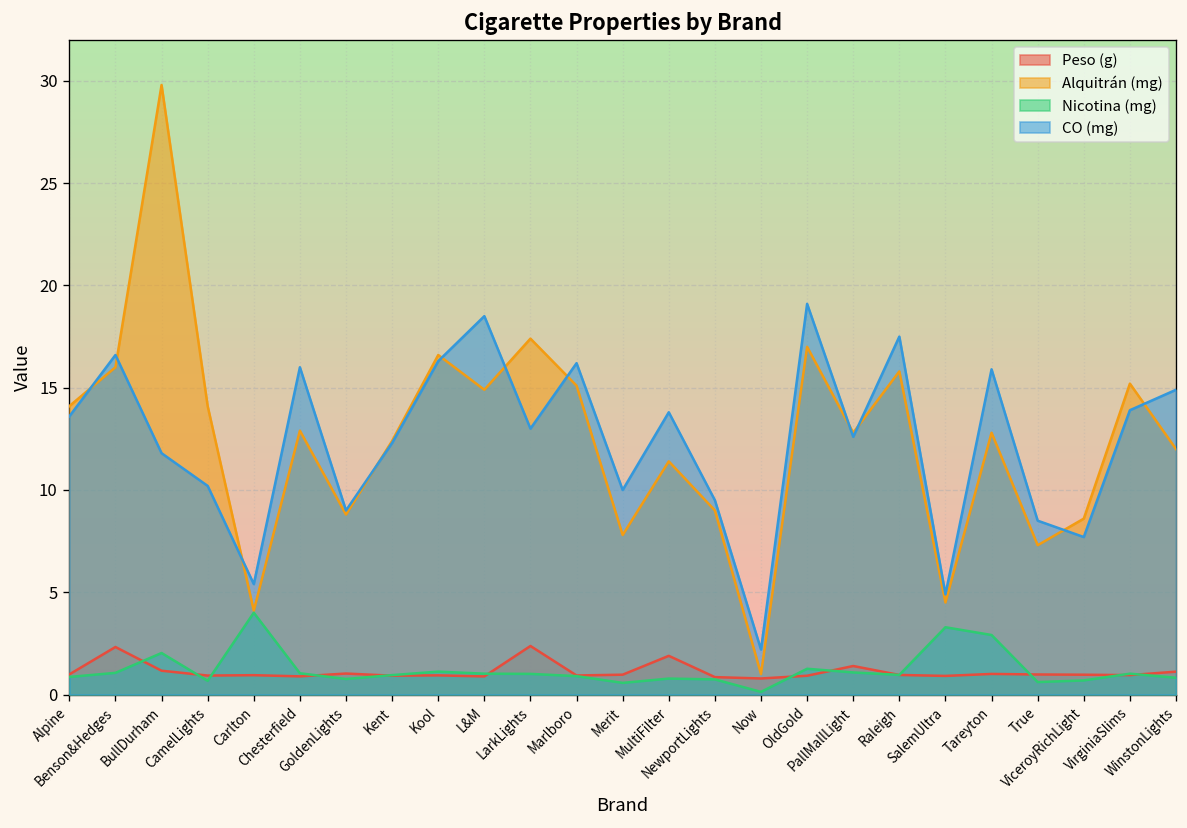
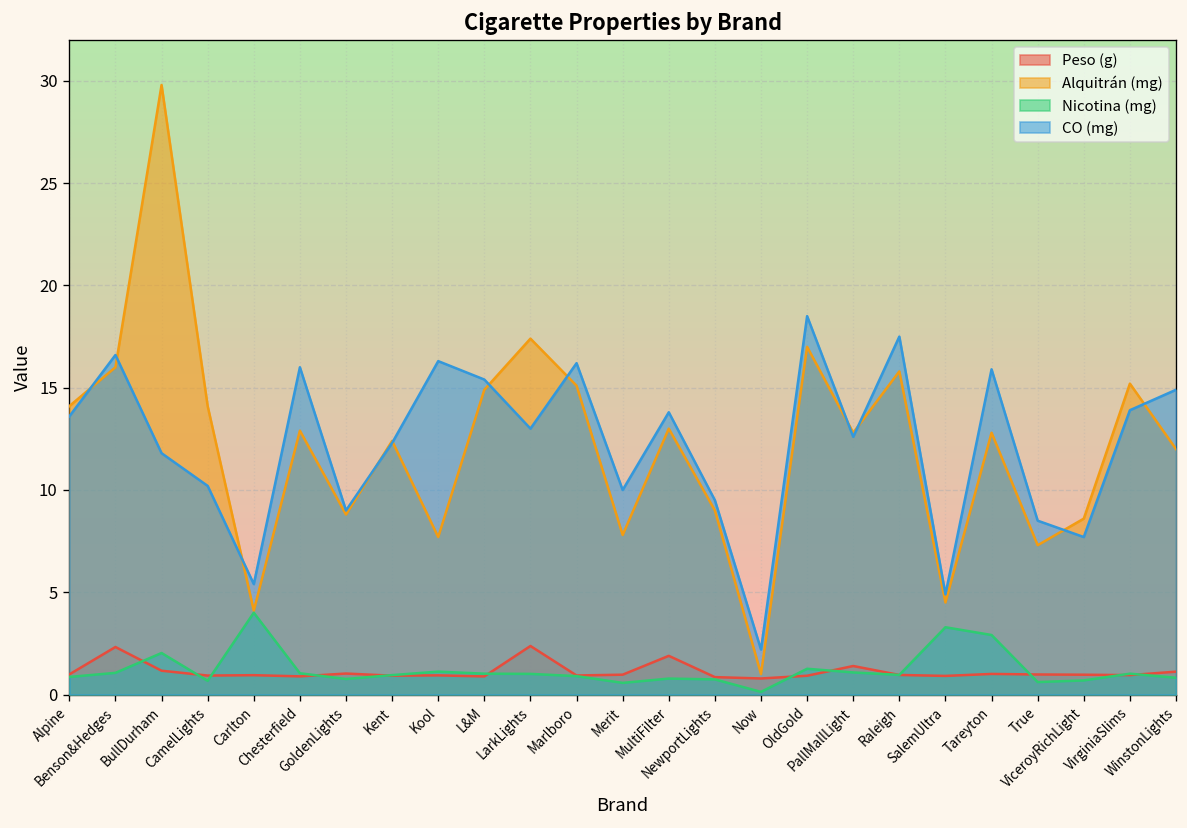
  {
    "Peso (g)": {
      "Benson&Hedges": 2.3,
      "BullDurham": 1.2,
      "CamelLights": 0.9,
      "Carlton": 0.9,
      "GoldenLights": 1.0,
      "Kool": 0.9,
      "LarkLights": 2.4,
      "Merit": 1.0,
      "MultiFilter": 1.9,
      "Now": 0.8,
      "OldGold": 0.9,
      "PallMallLight": 1.4,
      "SalemUltra": 0.9,
      "Tareyton": 1.0,
      "True": 1.0,
      "ViceroyRichLight": 1.0,
      "WinstonLights": 1.1
    },
    "Alquitrán (mg)": {
      "Alpine": 14.1,
      "Benson&Hedges": 16.0,
      "BullDurham": 29.8,
      "CamelLights": 14.1,
      "Chesterfield": 12.9,
      "GoldenLights": 8.8,
-     "Kool": 16.6,
+     "Kool": 7.7,
      "L&M": 14.9,
      "LarkLights": 17.4,
      "Marlboro": 15.1,
      "Merit": 7.8,
-     "MultiFilter": 11.4,
+     "MultiFilter": 13.0,
      "NewportLights": 9.0,
      "Now": 1.0,
      "OldGold": 17.0,
      "PallMallLight": 12.8,
      "Raleigh": 15.8,
      "SalemUltra": 4.5,
      "Tareyton": 12.8,
      "True": 7.3,
      "ViceroyRichLight": 8.6,
      "VirginiaSlims": 15.2,
      "WinstonLights": 12.0
    },
    "Nicotina (mg)": {
      "Benson&Hedges": 1.1,
      "BullDurham": 2.0,
      "CamelLights": 0.7,
      "GoldenLights": 0.8,
      "Kool": 1.1,
      "LarkLights": 1.0,
      "Merit": 0.6,
      "MultiFilter": 0.8,
      "Now": 0.1,
      "OldGold": 1.3,
      "PallMallLight": 1.1,
      "SalemUltra": 3.3,
      "Tareyton": 2.9,
      "True": 0.6,
      "ViceroyRichLight": 0.7,
      "WinstonLights": 0.8
    },
    "CO (mg)": {
      "Alpine": 13.6,
      "Benson&Hedges": 16.6,
      "BullDurham": 11.8,
      "CamelLights": 10.2,
      "Carlton": 5.4,
      "Chesterfield": 16.0,
      "GoldenLights": 9.0,
      "Kool": 16.3,
-     "L&M": 18.5,
+     "L&M": 15.4,
      "LarkLights": 13.0,
      "Marlboro": 16.2,
      "Merit": 10.0,
      "MultiFilter": 13.8,
      "NewportLights": 9.5,
      "Now": 2.2,
-     "OldGold": 19.1,
+     "OldGold": 18.5,
      "PallMallLight": 12.6,
      "Raleigh": 17.5,
      "SalemUltra": 4.9,
      "Tareyton": 15.9,
      "True": 8.5,
      "ViceroyRichLight": 7.7,
      "VirginiaSlims": 13.9,
      "WinstonLights": 14.9
    }
  }
